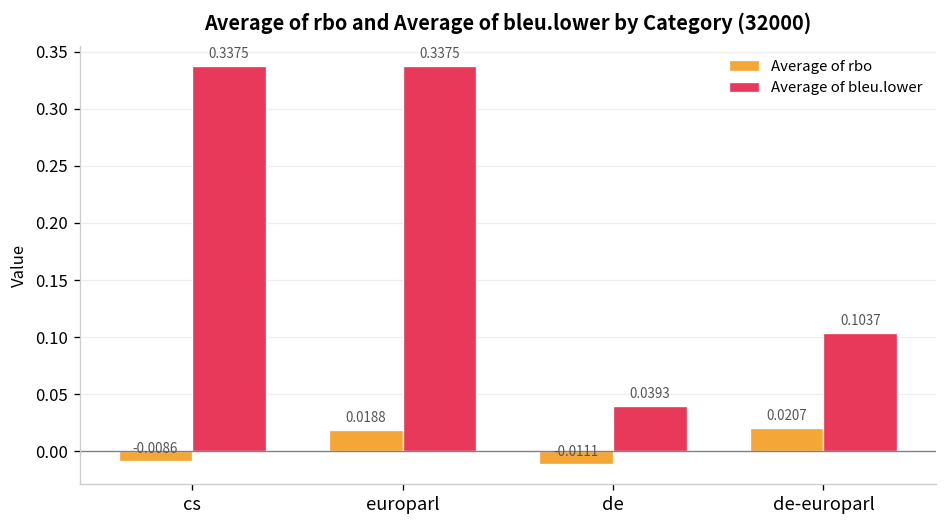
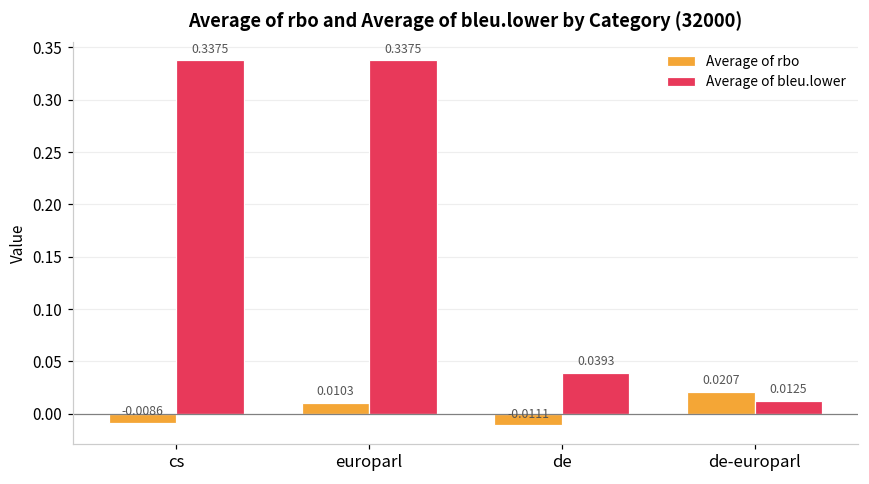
  {
    "Average of rbo": {
      "cs": -0.0086,
-     "europarl": 0.0188,
+     "europarl": 0.0103,
      "de": -0.0111,
      "de-europarl": 0.0207
    },
    "Average of bleu.lower": {
      "cs": 0.3375,
      "europarl": 0.3375,
      "de": 0.0393,
-     "de-europarl": 0.1037
+     "de-europarl": 0.0125
    }
  }
